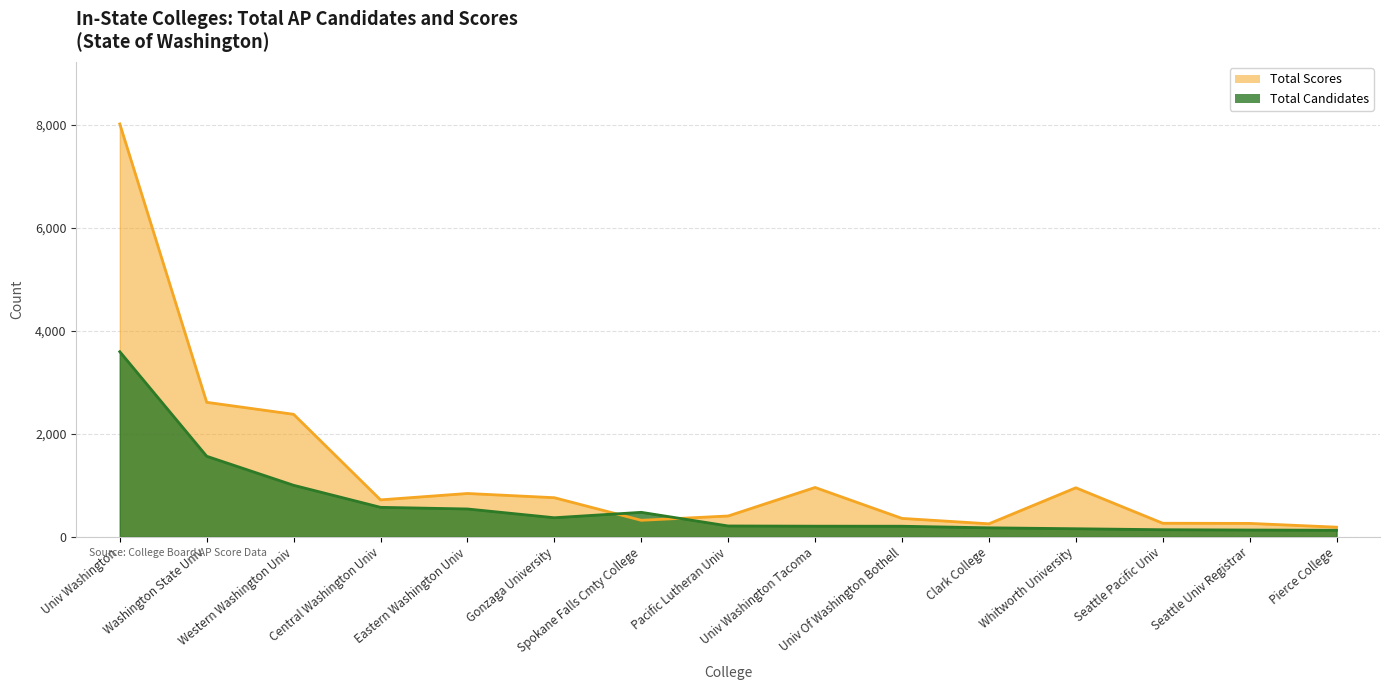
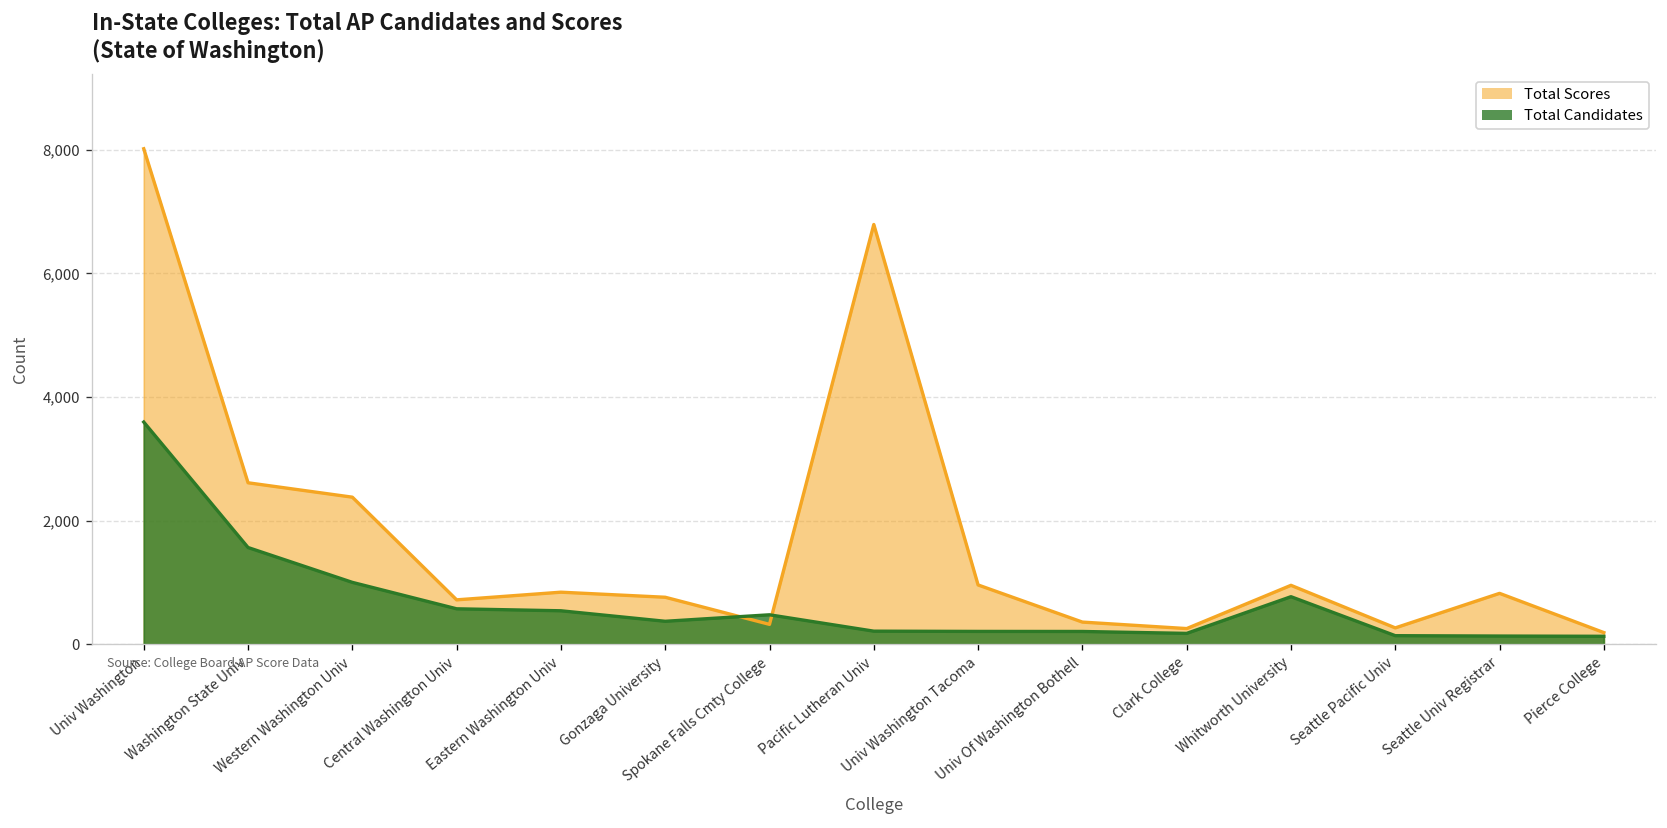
  {
    "Total Scores": {
      "Univ Washington": "8,000",
      "Washington State Univ": "2,600",
      "Western Washington Univ": "2,400",
      "Central Washington Univ": "700",
      "Eastern Washington Univ": "800",
      "Gonzaga University": "800",
      "Spokane Falls Cmty College": "300",
-     "Pacific Lutheran Univ": "400",
+     "Pacific Lutheran Univ": "6,800",
      "Univ Washington Tacoma": "1,000",
      "Univ Of Washington Bothell": "400",
      "Clark College": "300",
      "Whitworth University": "1,000",
      "Seattle Pacific Univ": "300",
-     "Seattle Univ Registrar": "300",
+     "Seattle Univ Registrar": "800",
      "Pierce College": "200"
    },
    "Total Candidates": {
      "Univ Washington": "3,600",
      "Washington State Univ": "1,600",
      "Western Washington Univ": "1,000",
      "Central Washington Univ": "600",
      "Eastern Washington Univ": "500",
      "Gonzaga University": "400",
      "Spokane Falls Cmty College": "500",
      "Pacific Lutheran Univ": "200",
      "Univ Washington Tacoma": "200",
      "Univ Of Washington Bothell": "200",
      "Clark College": "200",
-     "Whitworth University": "200",
+     "Whitworth University": "800",
      "Seattle Pacific Univ": "100",
      "Seattle Univ Registrar": "100",
      "Pierce College": "100"
    }
  }
